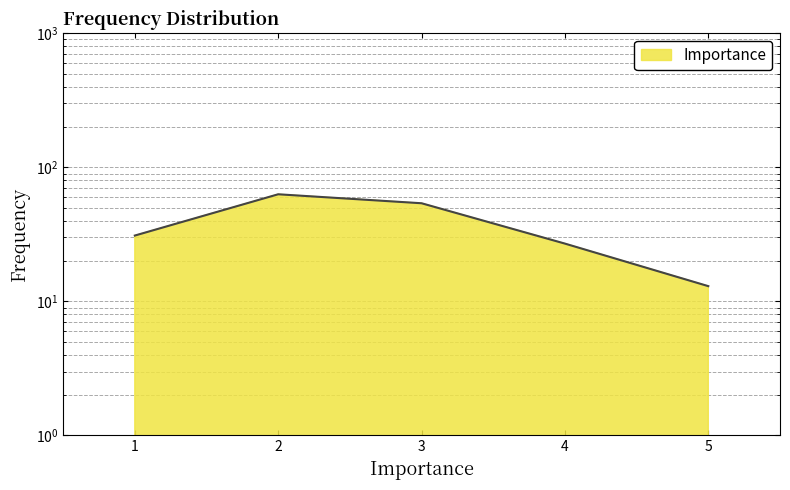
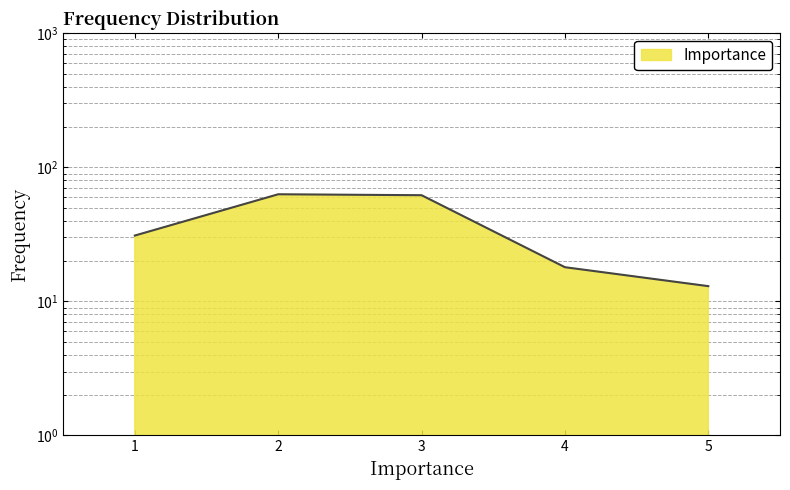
  {
    "1": 31,
    "2": 60,
-   "3": 54,
-   "4": 27,
+   "3": 60,
+   "4": 18,
    "5": 13
  }
